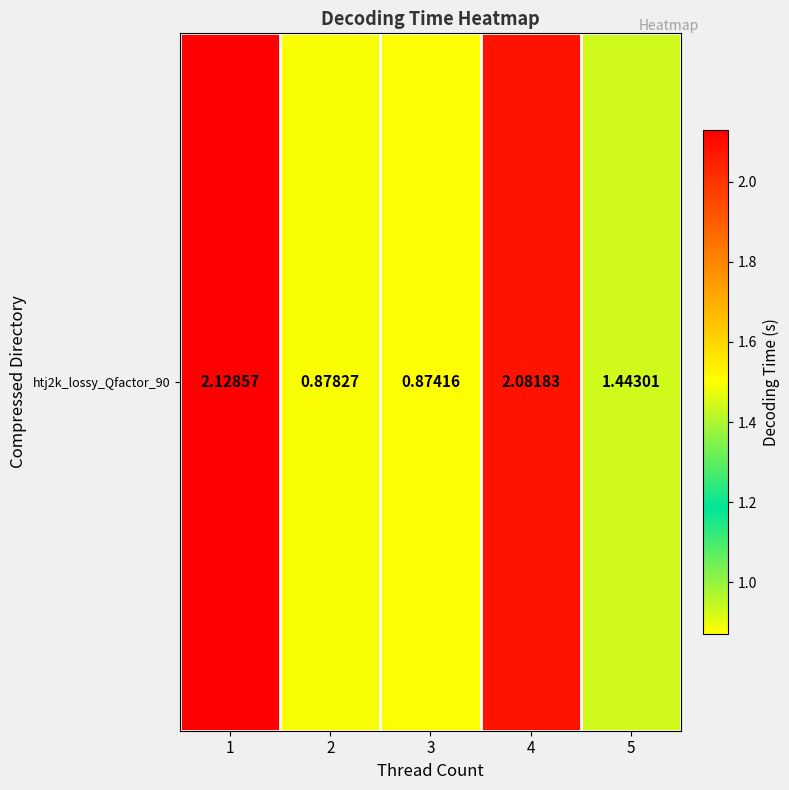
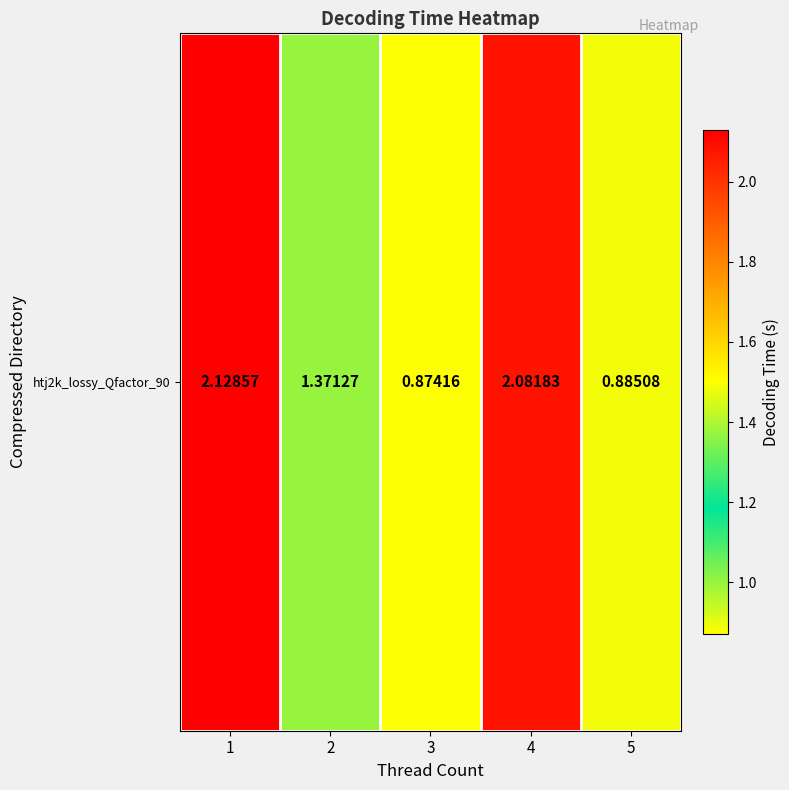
  {
    "htj2k_lossy_Qfactor_90": {
      "1": 2.12857,
-     "2": 0.87827,
+     "2": 1.37127,
      "3": 0.87416,
      "4": 2.08183,
-     "5": 1.44301
+     "5": 0.88508
    }
  }
